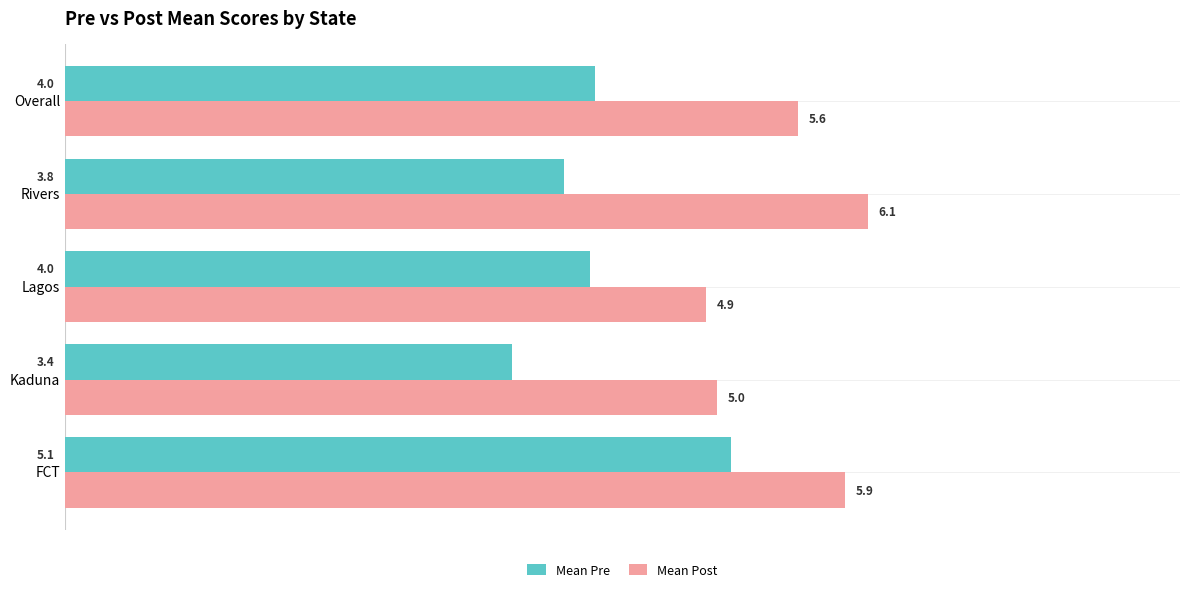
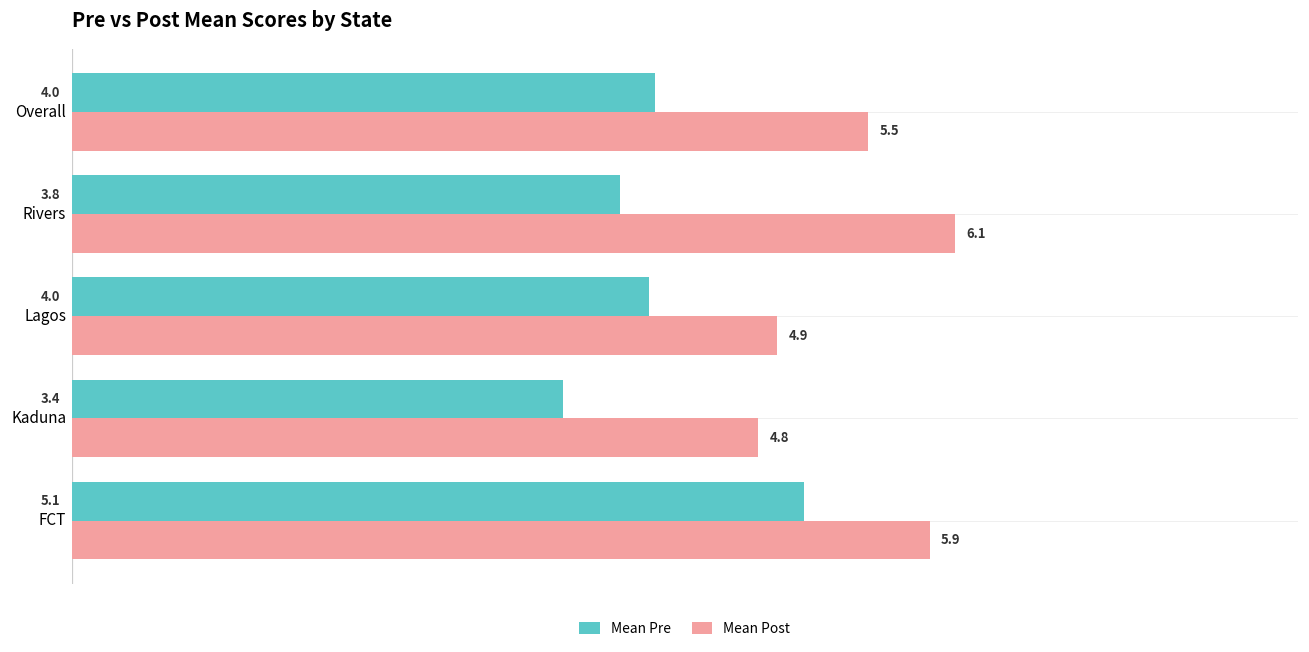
  {
    "Mean Post": {
-     "Overall": 5.6,
+     "Overall": 5.5,
      "Rivers": 6.1,
      "Lagos": 4.9,
-     "Kaduna": 5.0,
+     "Kaduna": 4.8,
      "FCT": 5.9
    }
  }
